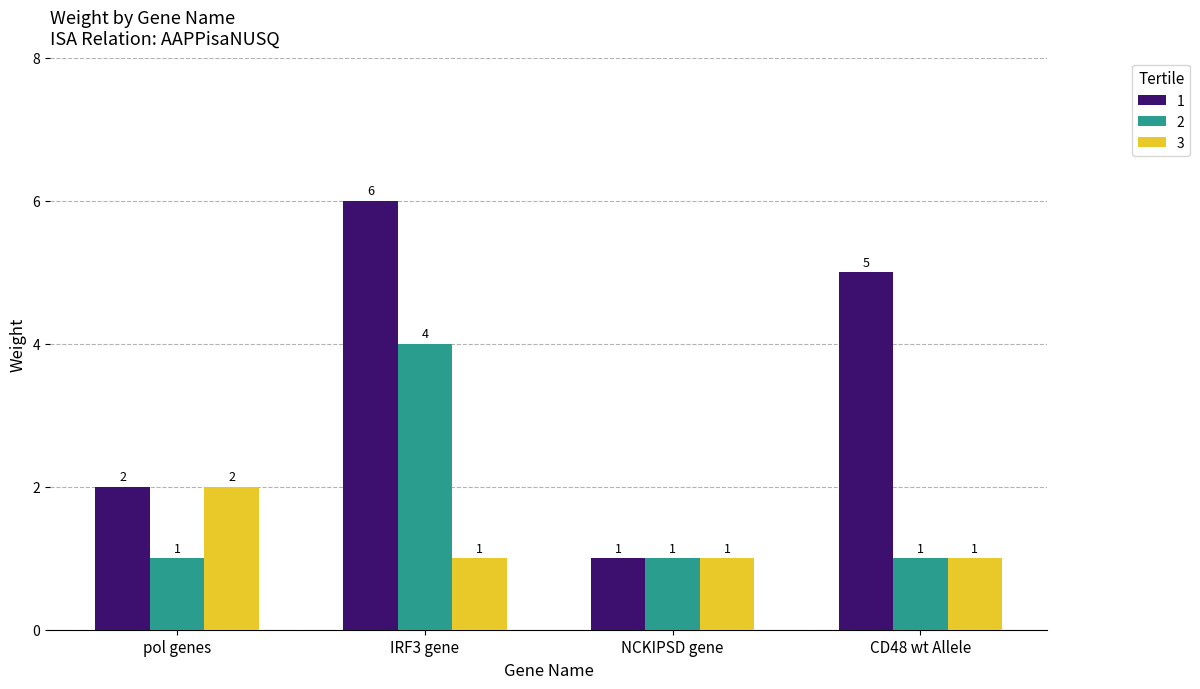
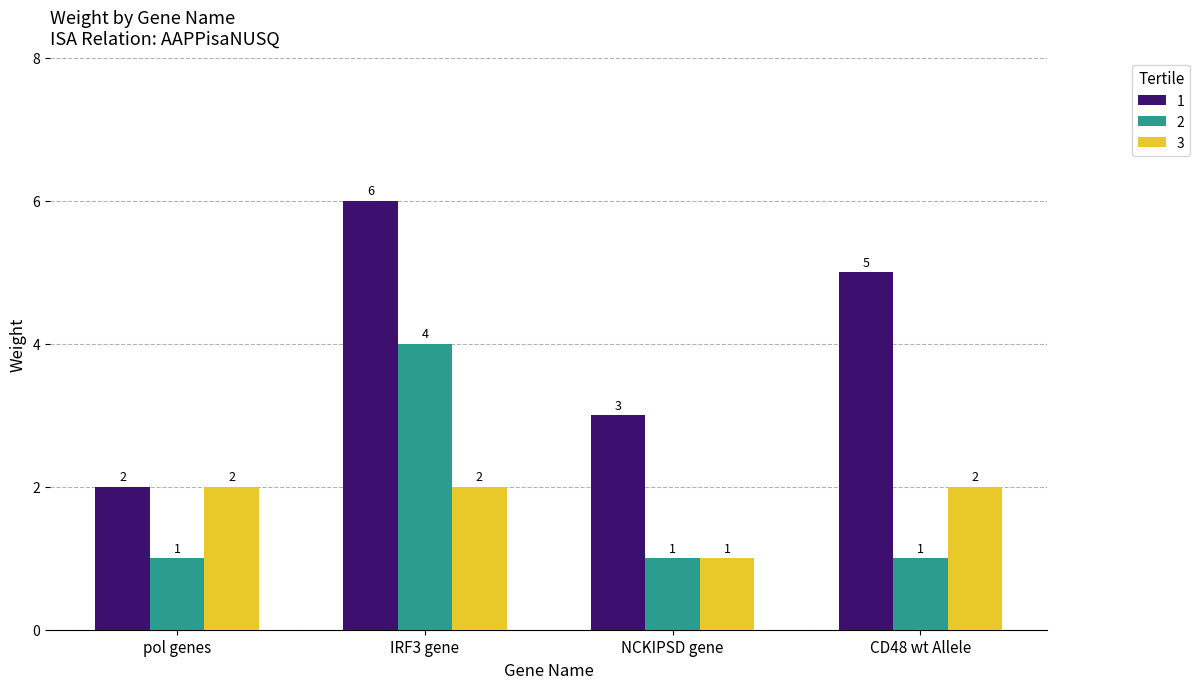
  {
    "1": {
      "pol genes": 2,
      "IRF3 gene": 6,
-     "NCKIPSD gene": 1,
+     "NCKIPSD gene": 3,
      "CD48 wt Allele": 5
    },
    "2": {
      "pol genes": 1,
      "IRF3 gene": 4,
      "NCKIPSD gene": 1,
      "CD48 wt Allele": 1
    },
    "3": {
      "pol genes": 2,
-     "IRF3 gene": 1,
+     "IRF3 gene": 2,
      "NCKIPSD gene": 1,
-     "CD48 wt Allele": 1
+     "CD48 wt Allele": 2
    }
  }
